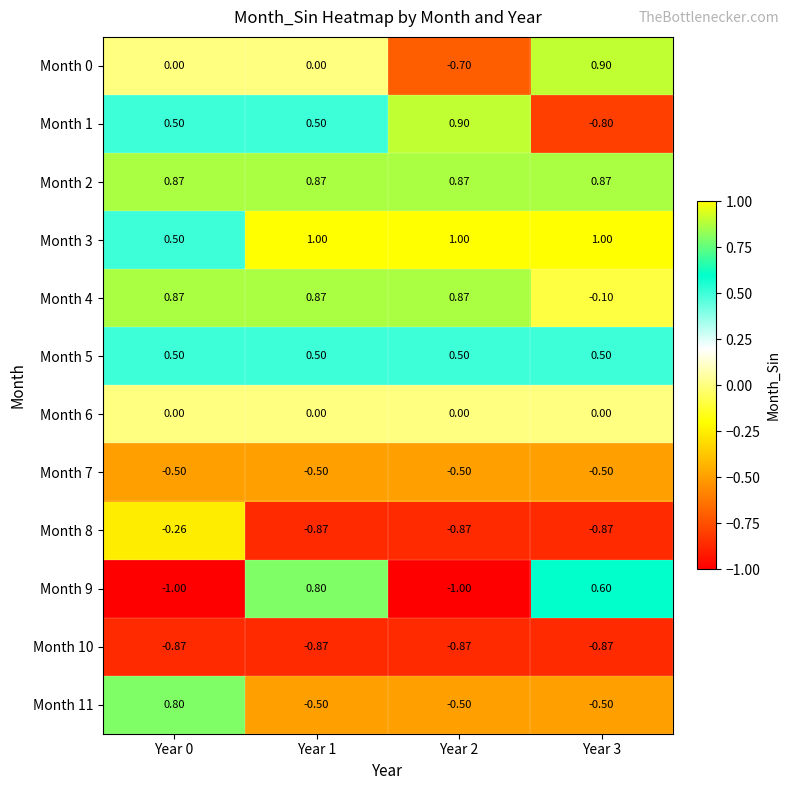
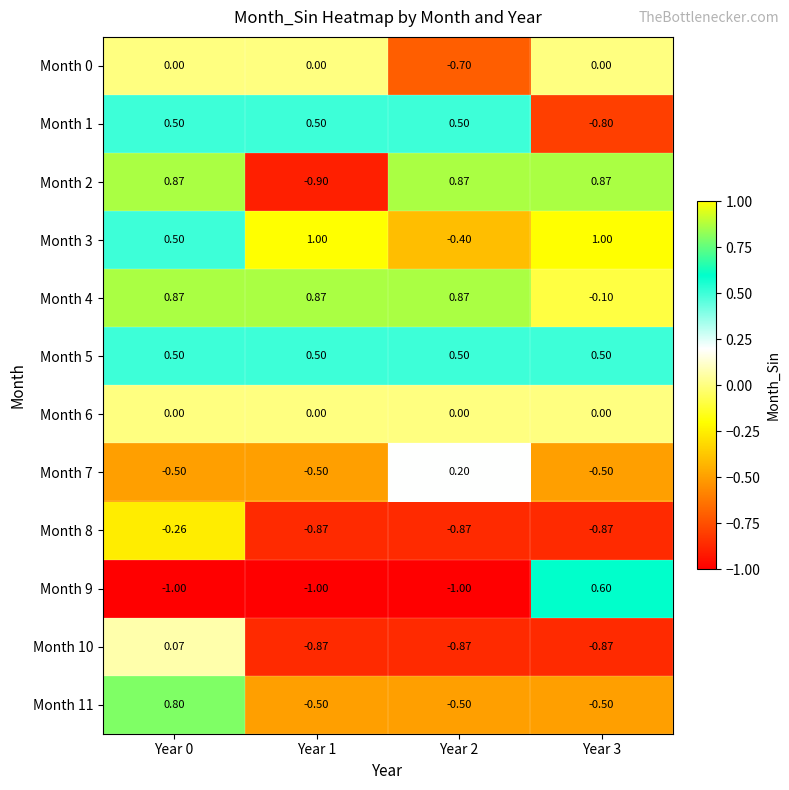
  {
    "Month 0": {
      "Year 0": 0.00,
      "Year 1": 0.00,
      "Year 2": -0.70,
-     "Year 3": 0.90
+     "Year 3": 0.00
    },
    "Month 1": {
      "Year 0": 0.50,
      "Year 1": 0.50,
-     "Year 2": 0.90,
+     "Year 2": 0.50,
      "Year 3": -0.80
    },
    "Month 2": {
      "Year 0": 0.87,
-     "Year 1": 0.87,
+     "Year 1": -0.90,
      "Year 2": 0.87,
      "Year 3": 0.87
    },
    "Month 3": {
      "Year 0": 0.50,
      "Year 1": 1.00,
-     "Year 2": 1.00,
+     "Year 2": -0.40,
      "Year 3": 1.00
    },
    "Month 4": {
      "Year 0": 0.87,
      "Year 1": 0.87,
      "Year 2": 0.87,
      "Year 3": -0.10
    },
    "Month 5": {
      "Year 0": 0.50,
      "Year 1": 0.50,
      "Year 2": 0.50,
      "Year 3": 0.50
    },
    "Month 6": {
      "Year 0": 0.00,
      "Year 1": 0.00,
      "Year 2": 0.00,
      "Year 3": 0.00
    },
    "Month 7": {
      "Year 0": -0.50,
      "Year 1": -0.50,
-     "Year 2": -0.50,
+     "Year 2": 0.20,
      "Year 3": -0.50
    },
    "Month 8": {
      "Year 0": -0.26,
      "Year 1": -0.87,
      "Year 2": -0.87,
      "Year 3": -0.87
    },
    "Month 9": {
      "Year 0": -1.00,
-     "Year 1": 0.80,
+     "Year 1": -1.00,
      "Year 2": -1.00,
      "Year 3": 0.60
    },
    "Month 10": {
-     "Year 0": -0.87,
+     "Year 0": 0.07,
      "Year 1": -0.87,
      "Year 2": -0.87,
      "Year 3": -0.87
    },
    "Month 11": {
      "Year 0": 0.80,
      "Year 1": -0.50,
      "Year 2": -0.50,
      "Year 3": -0.50
    }
  }
